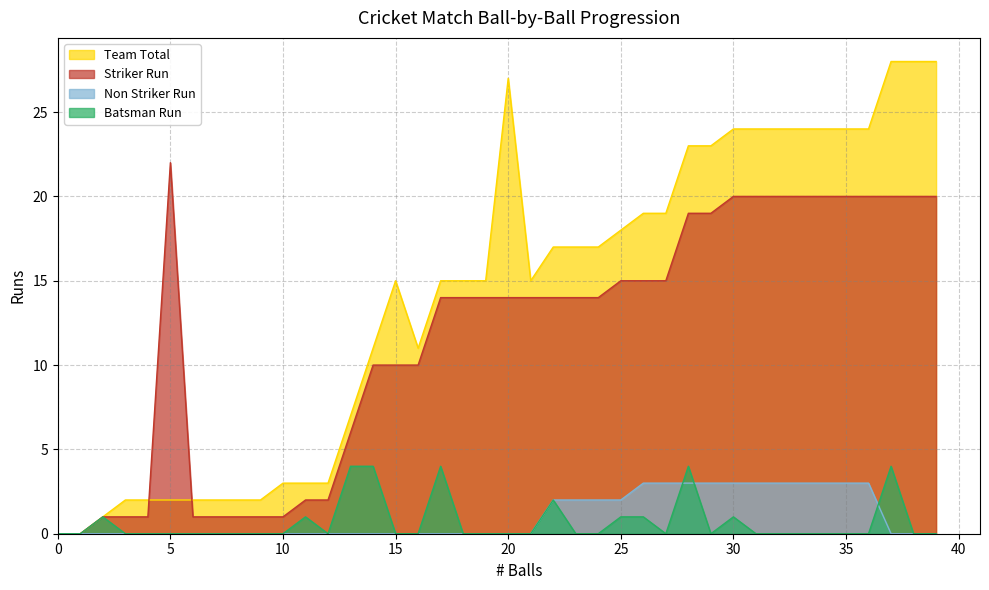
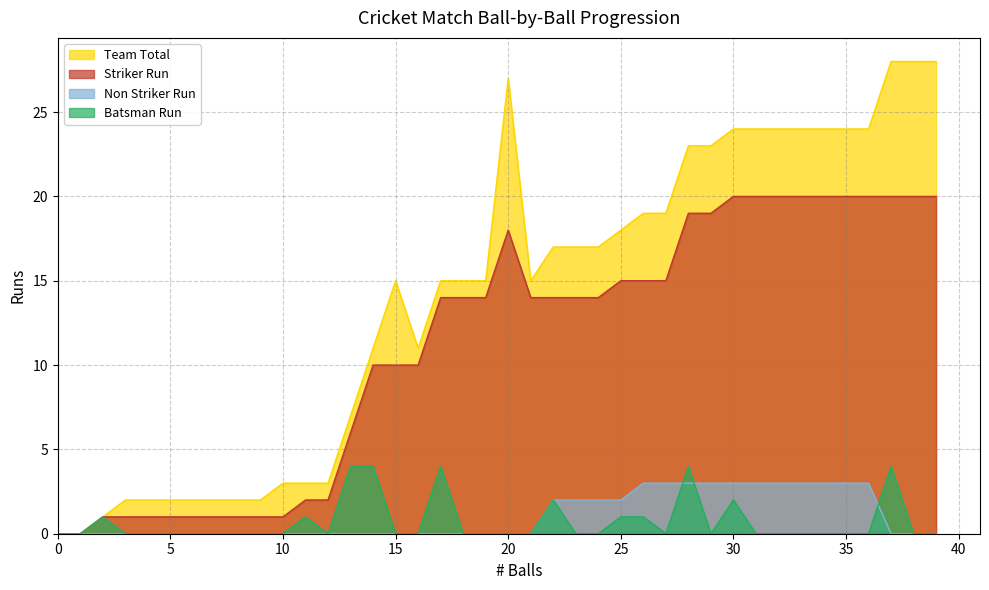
  {
    "Team Total": {
      "5": 2,
      "10": 3,
      "15": 15,
      "20": 27,
      "25": 18,
      "30": 24,
      "35": 24
    },
    "Striker Run": {
-     "5": 22,
+     "5": 1,
      "10": 1,
      "15": 10,
-     "20": 14,
+     "20": 18,
      "25": 15,
      "30": 20,
      "35": 20
    },
    "Non Striker Run": {
      "25": 2,
      "30": 3,
      "35": 3
    },
    "Batsman Run": {
      "25": 1,
-     "30": 1,
+     "30": 2,
      "35": 0
    }
  }
